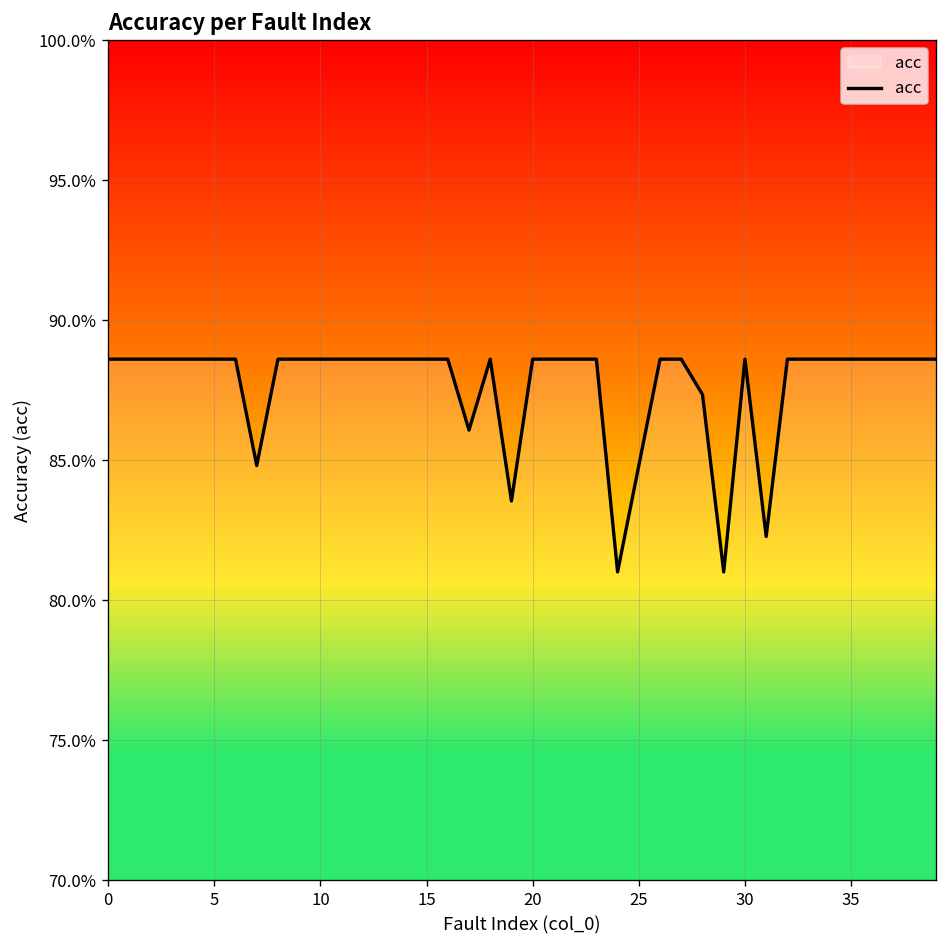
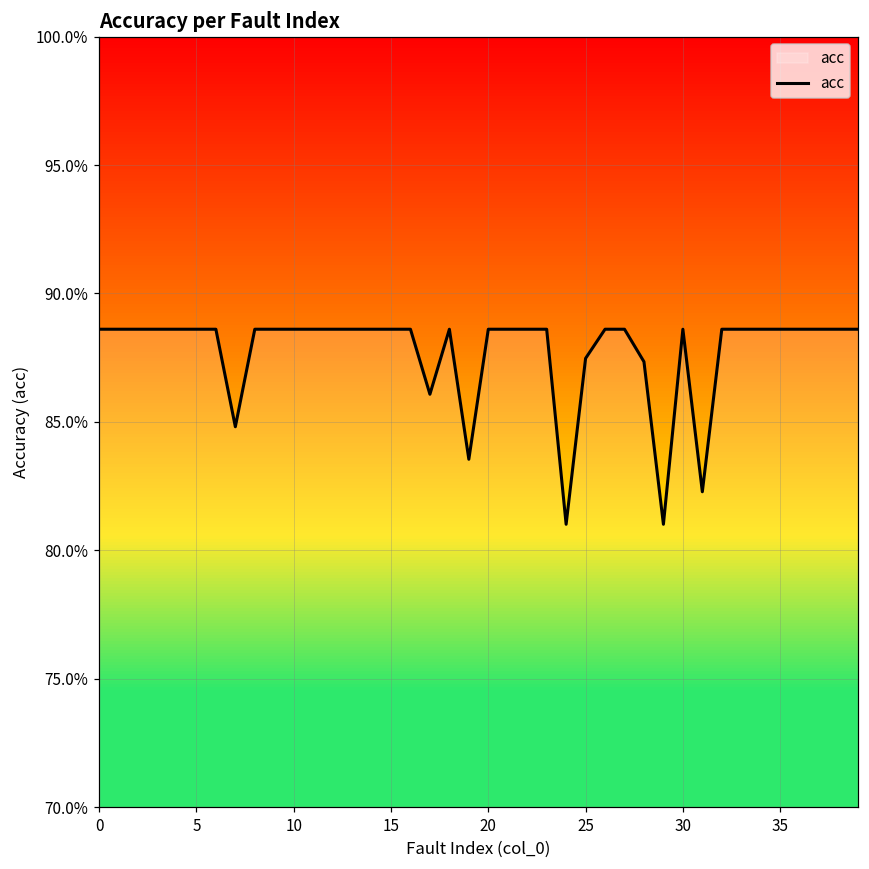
  {
    "0": "88.6%",
    "5": "88.6%",
    "10": "88.6%",
    "15": "88.6%",
    "20": "88.6%",
-   "25": "84.8%",
+   "25": "87.5%",
    "30": "88.6%",
    "35": "88.6%"
  }
